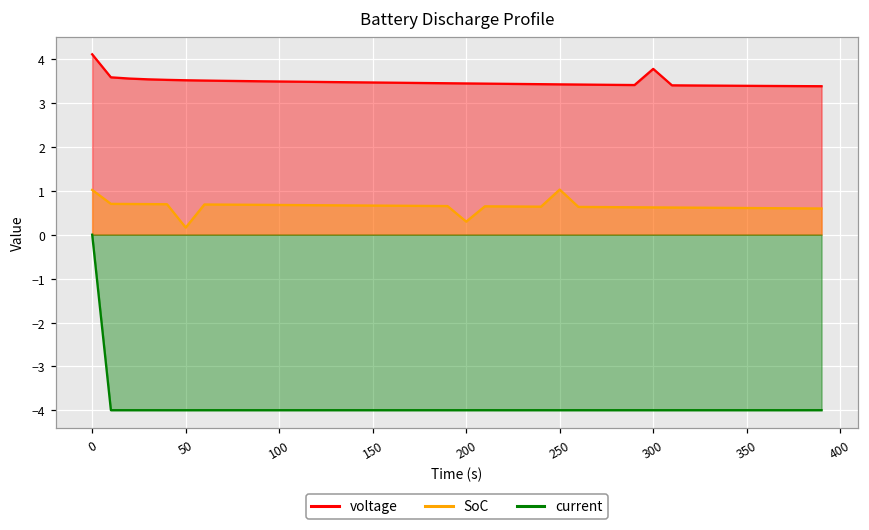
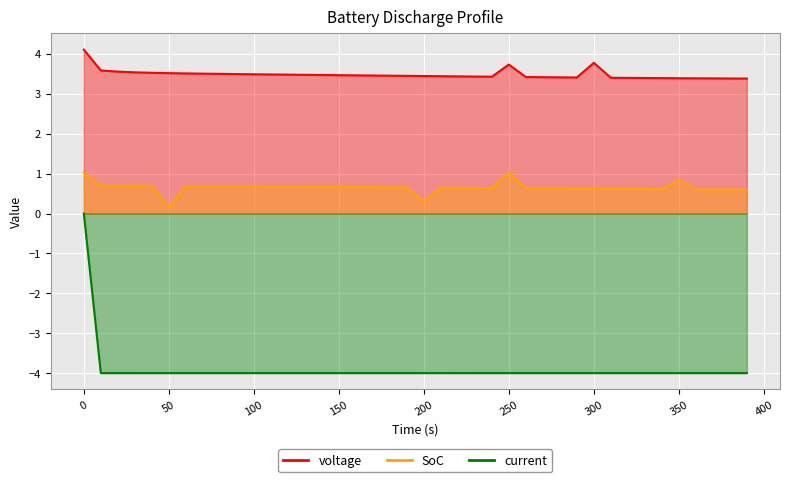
  {
    "voltage": {
      "0": 4.1,
      "50": 3.5,
      "100": 3.5,
      "150": 3.5,
      "200": 3.4,
-     "250": 3.4,
+     "250": 3.7,
      "300": 3.8,
      "350": 3.4
    },
    "SoC": {
      "0": 1.0,
      "50": 0.2,
      "100": 0.7,
      "150": 0.7,
      "200": 0.3,
      "250": 1.0,
      "300": 0.6,
-     "350": 0.6
+     "350": 0.8
    }
  }
